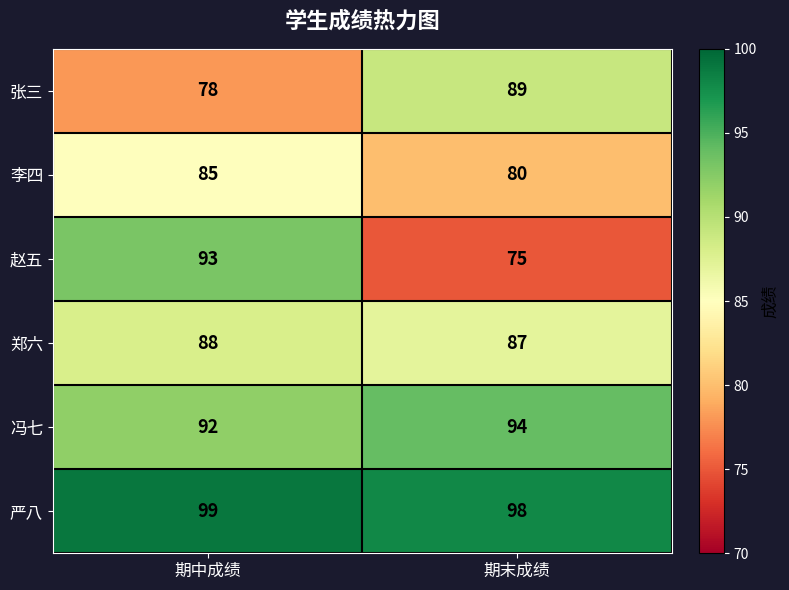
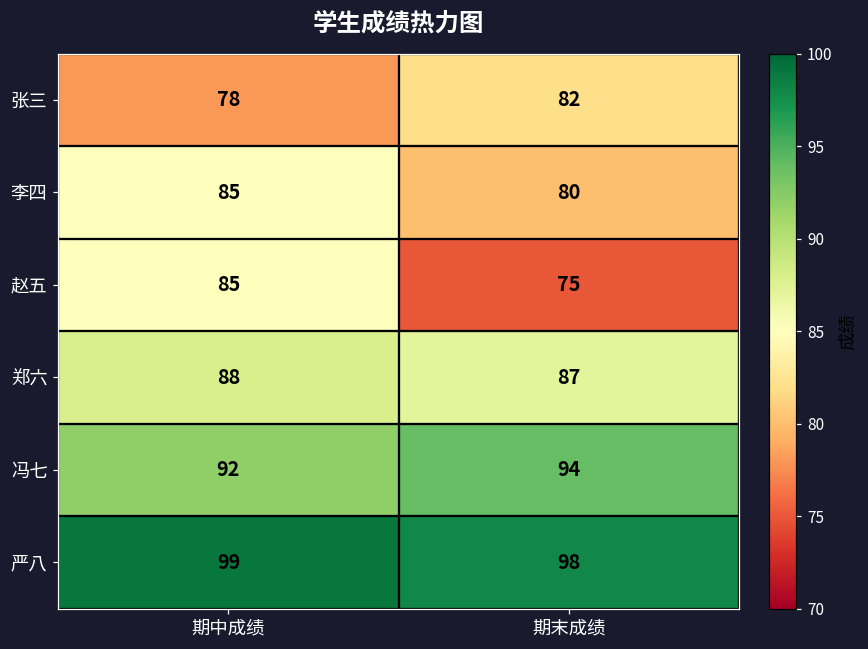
  {
    "张三": {
      "期中成绩": 78,
-     "期末成绩": 89
+     "期末成绩": 82
    },
    "李四": {
      "期中成绩": 85,
      "期末成绩": 80
    },
    "赵五": {
-     "期中成绩": 93,
+     "期中成绩": 85,
      "期末成绩": 75
    },
    "郑六": {
      "期中成绩": 88,
      "期末成绩": 87
    },
    "冯七": {
      "期中成绩": 92,
      "期末成绩": 94
    },
    "严八": {
      "期中成绩": 99,
      "期末成绩": 98
    }
  }
